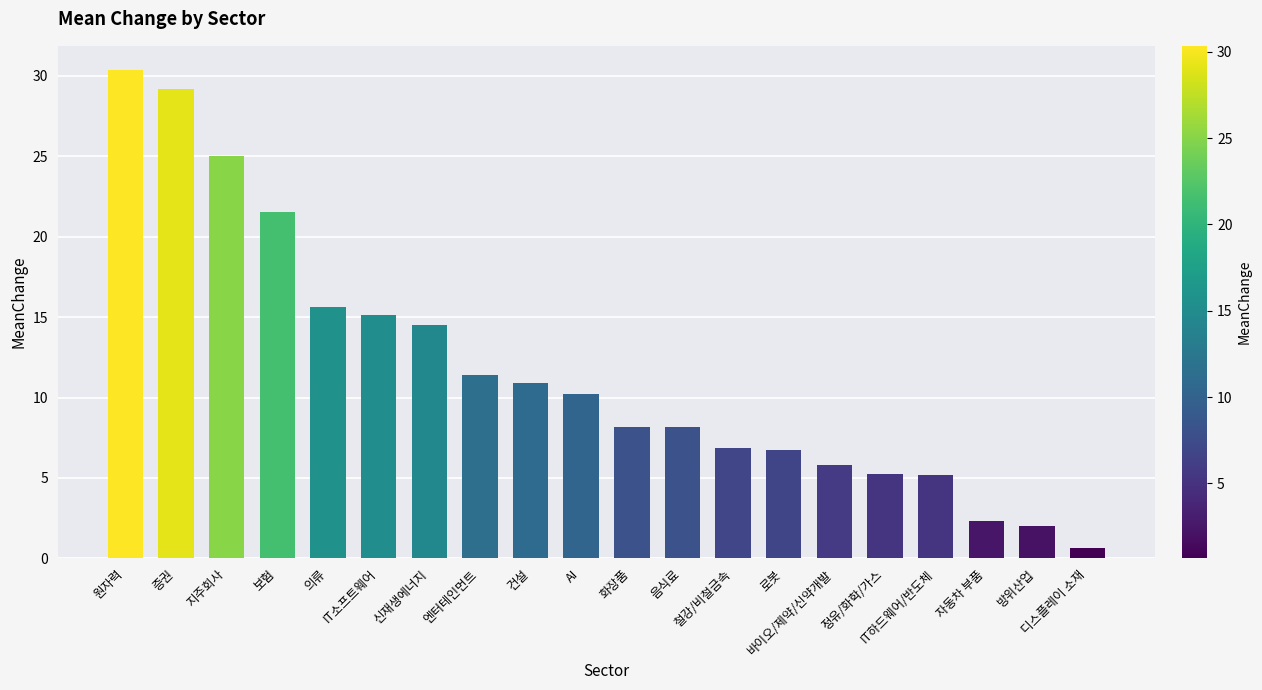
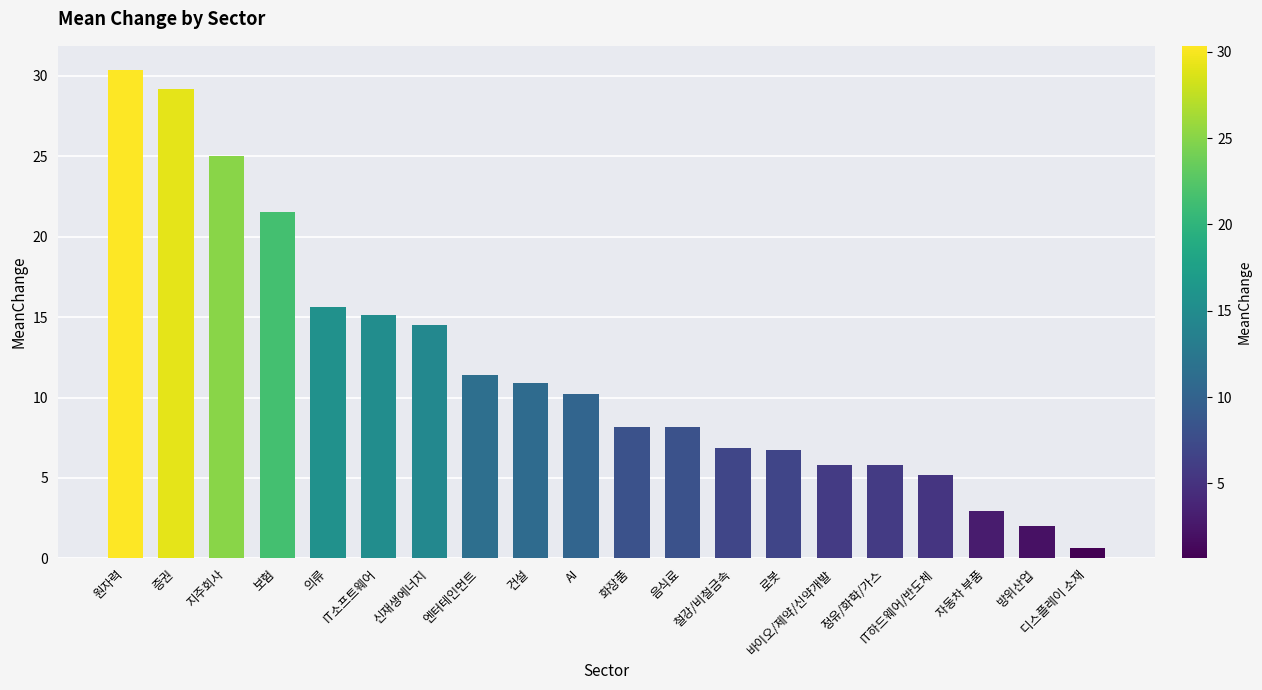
  {
    "원자력": 30.3,
    "증권": 29.2,
    "지주회사": 25.0,
    "보험": 21.5,
    "의류": 15.6,
    "IT소프트웨어": 15.1,
    "신재생에너지": 14.5,
    "엔터테인먼트": 11.4,
    "건설": 10.9,
    "AI": 10.2,
    "화장품": 8.2,
    "음식료": 8.2,
    "철강/비철금속": 6.9,
    "로봇": 6.7,
    "바이오/제약/신약개발": 5.8,
-   "정유/화학/가스": 5.2,
+   "정유/화학/가스": 5.8,
    "IT하드웨어/반도체": 5.2,
-   "자동차 부품": 2.4,
+   "자동차 부품": 2.9,
    "방위산업": 2.0,
    "디스플레이 소재": 0.7
  }
